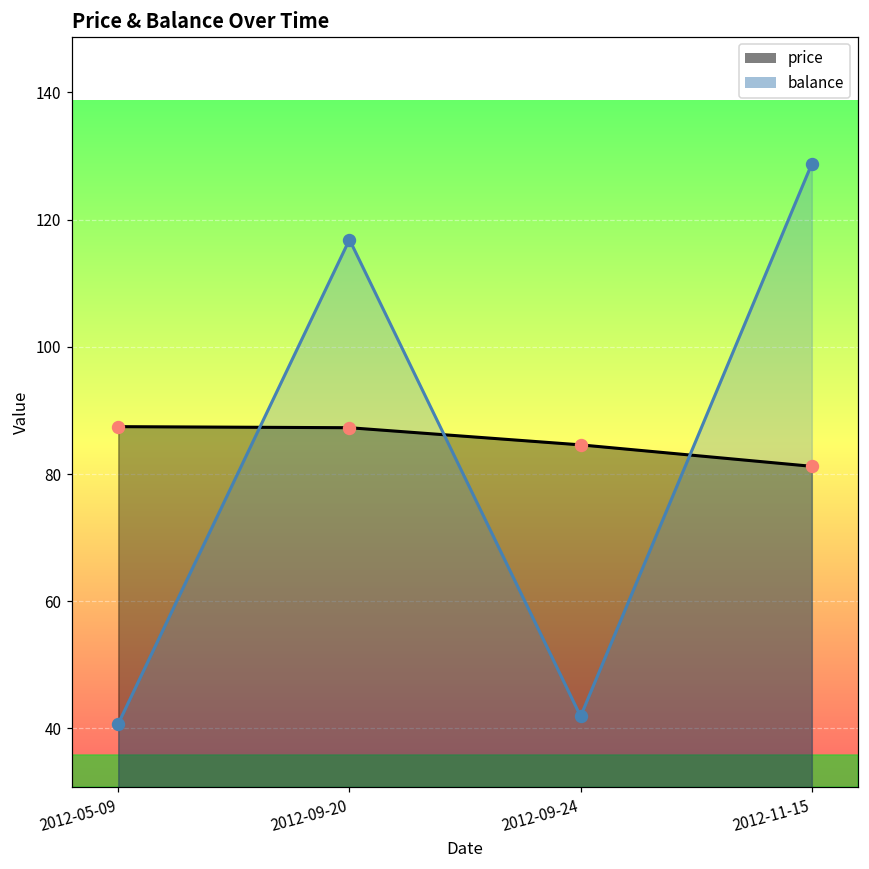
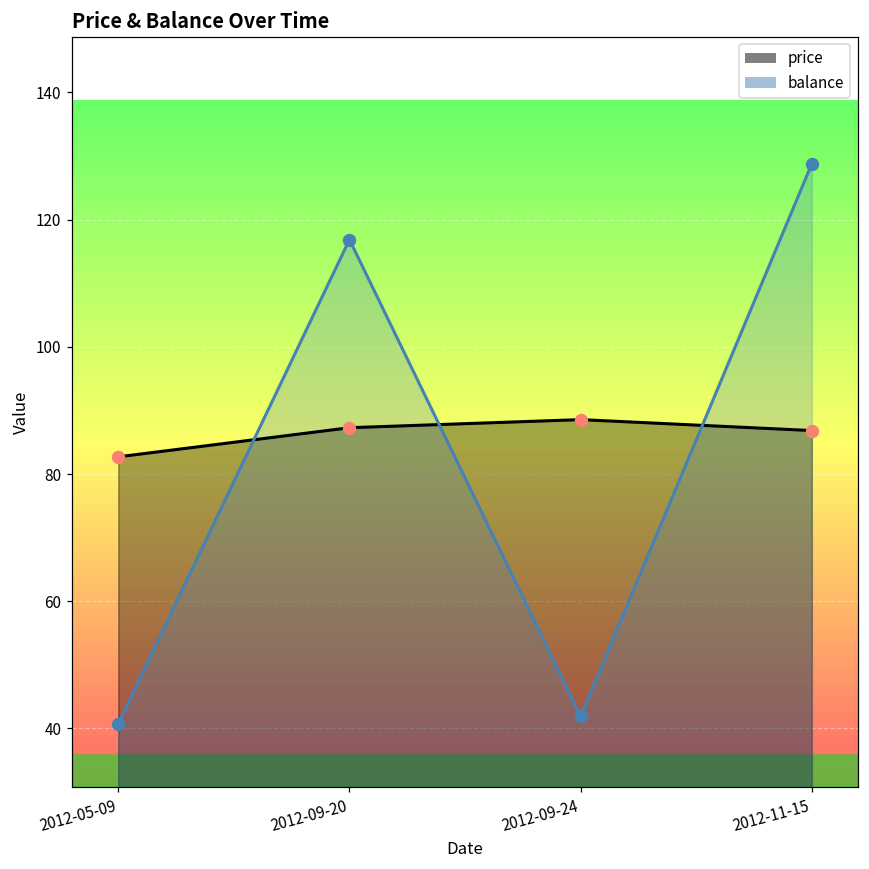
  {
    "price": {
-     "2012-05-09": 87,
+     "2012-05-09": 83,
      "2012-09-20": 87,
-     "2012-09-24": 85,
-     "2012-11-15": 81
+     "2012-09-24": 89,
+     "2012-11-15": 87
    },
    "balance": {
      "2012-05-09": 41,
      "2012-09-20": 117,
      "2012-09-24": 42,
      "2012-11-15": 129
    }
  }
